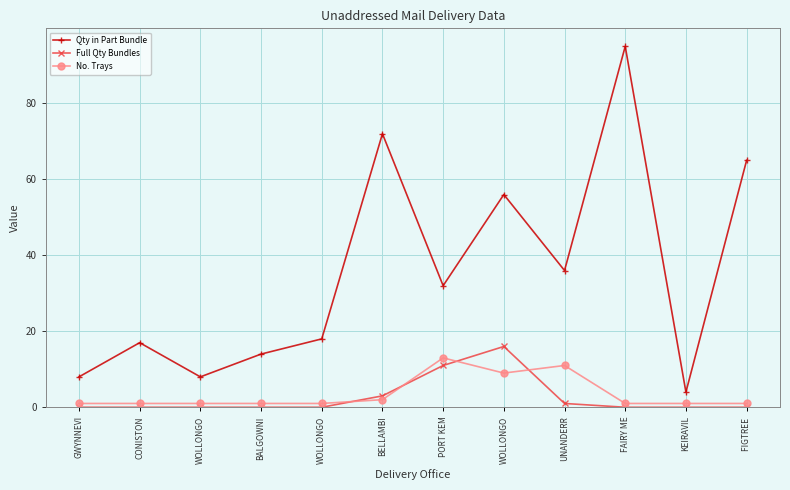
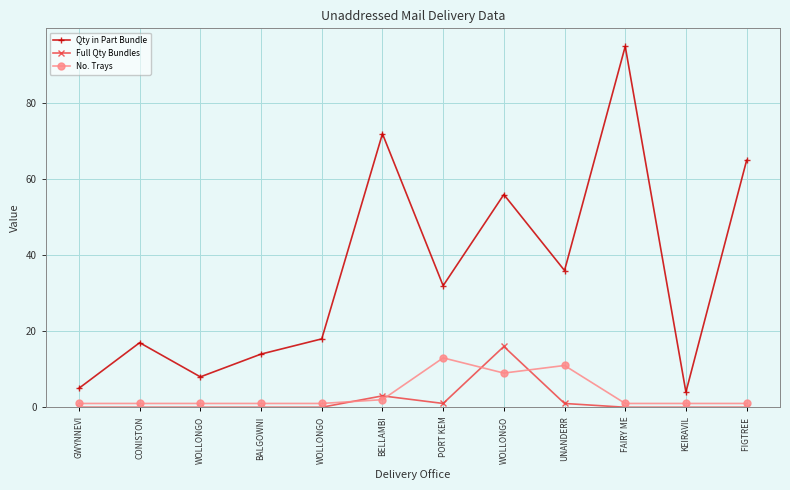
  {
    "Qty in Part Bundle": {
-     "GWYNNEVI": 8,
+     "GWYNNEVI": 5,
      "CONISTON": 17,
      "BALGOWNI": 14,
      "BELLAMBI": 72,
      "PORT KEM": 32,
      "UNANDERR": 36,
      "FAIRY ME": 95,
      "KEIRAVIL": 4,
      "FIGTREE": 65
    },
    "Full Qty Bundles": {
      "GWYNNEVI": 0,
      "CONISTON": 0,
      "BALGOWNI": 0,
      "BELLAMBI": 3,
-     "PORT KEM": 11,
+     "PORT KEM": 1,
      "UNANDERR": 1,
      "FAIRY ME": 0,
      "KEIRAVIL": 0,
      "FIGTREE": 0
    },
    "No. Trays": {
      "GWYNNEVI": 1,
      "CONISTON": 1,
      "BALGOWNI": 1,
      "BELLAMBI": 2,
      "PORT KEM": 13,
      "UNANDERR": 11,
      "FAIRY ME": 1,
      "KEIRAVIL": 1,
      "FIGTREE": 1
    }
  }
